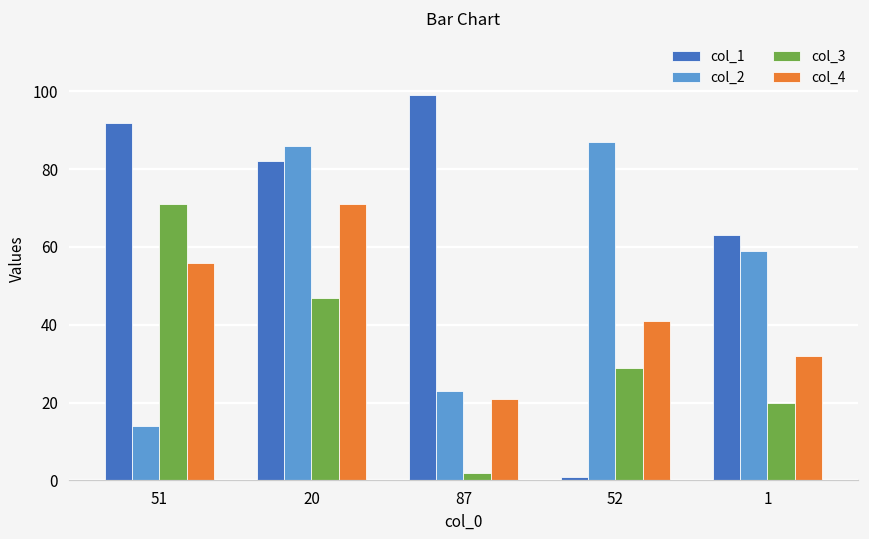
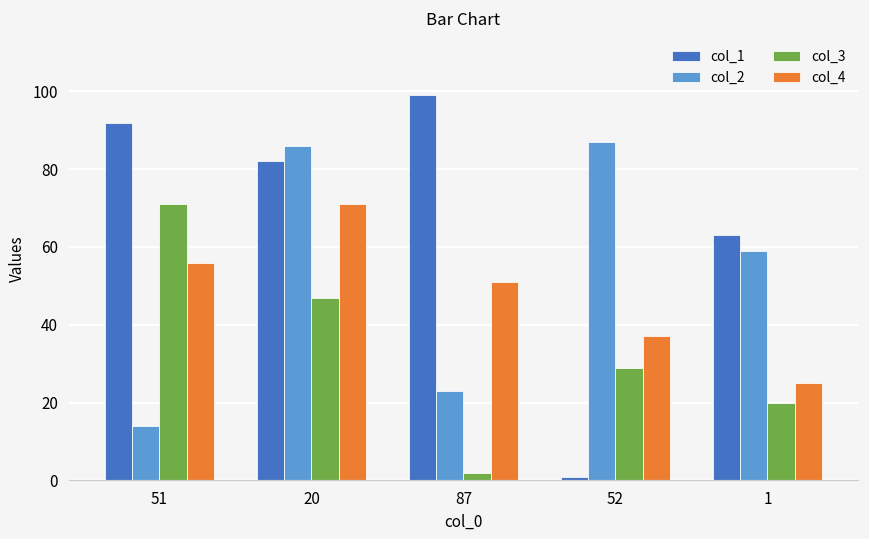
  {
    "col_3": {
      "51": 71,
      "20": 47,
      "87": 2,
      "52": 29,
      "1": 20
    },
    "col_4": {
      "51": 56,
      "20": 71,
-     "87": 21,
-     "52": 41,
-     "1": 32
+     "87": 51,
+     "52": 37,
+     "1": 25
    }
  }
